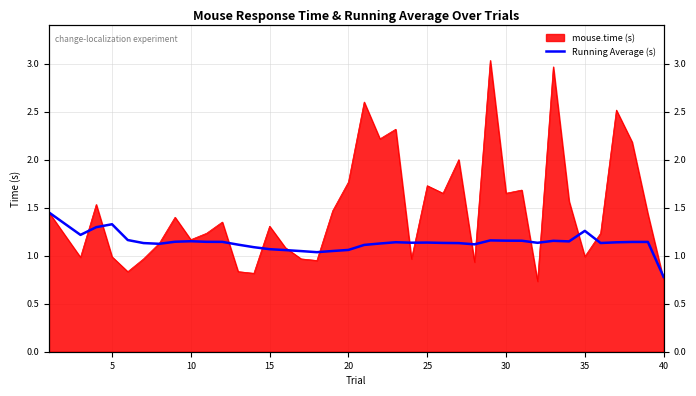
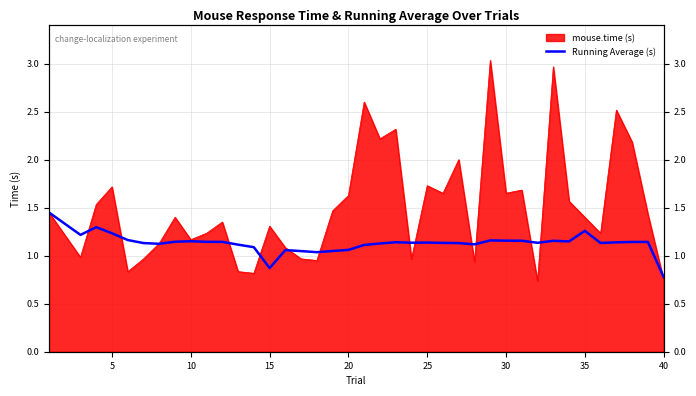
  {
    "mouse.time (s)": {
-     "5": 1.0,
+     "5": 1.7,
      "15": 1.3,
-     "20": 1.8,
+     "20": 1.6,
      "25": 1.7,
      "30": 1.7,
-     "35": 1.0,
+     "35": 1.4,
      "40": 0.7
    },
    "Running Average (s)": {
-     "5": 1.3,
-     "15": 1.1,
+     "5": 1.2,
+     "15": 0.9,
      "20": 1.1,
      "25": 1.1,
      "30": 1.2,
      "35": 1.3,
      "40": 0.8
    }
  }
